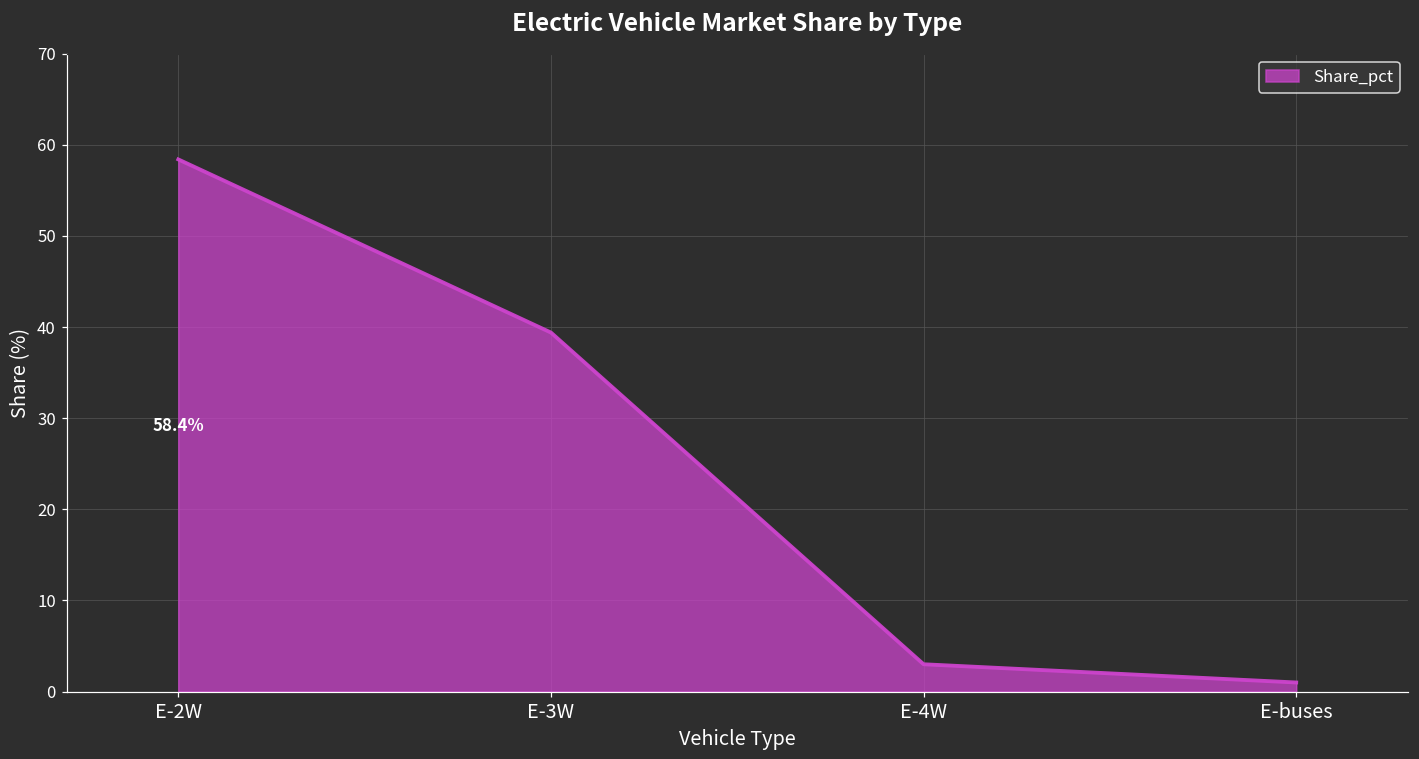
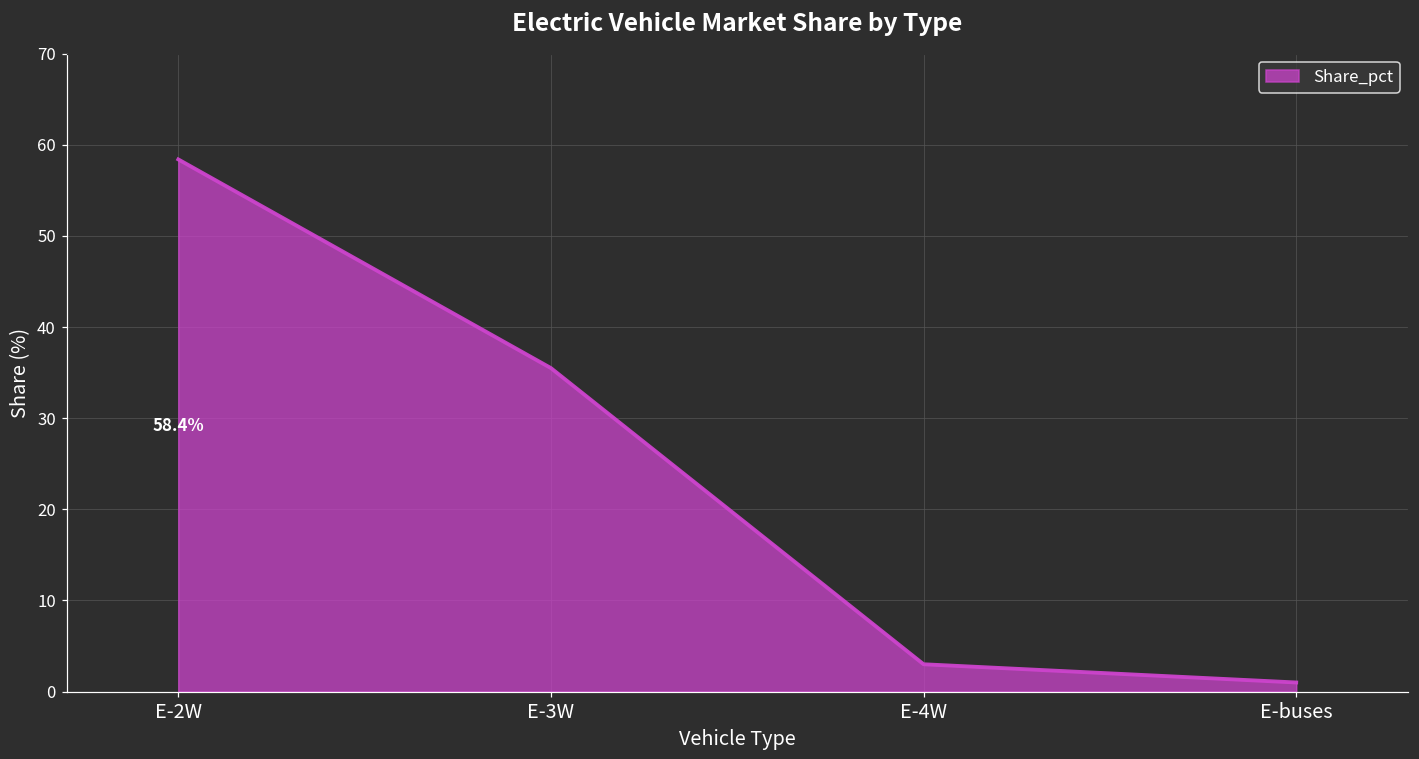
  {
-   "E-3W": "39.4%"
+   "E-3W": "35.5%"
  }
